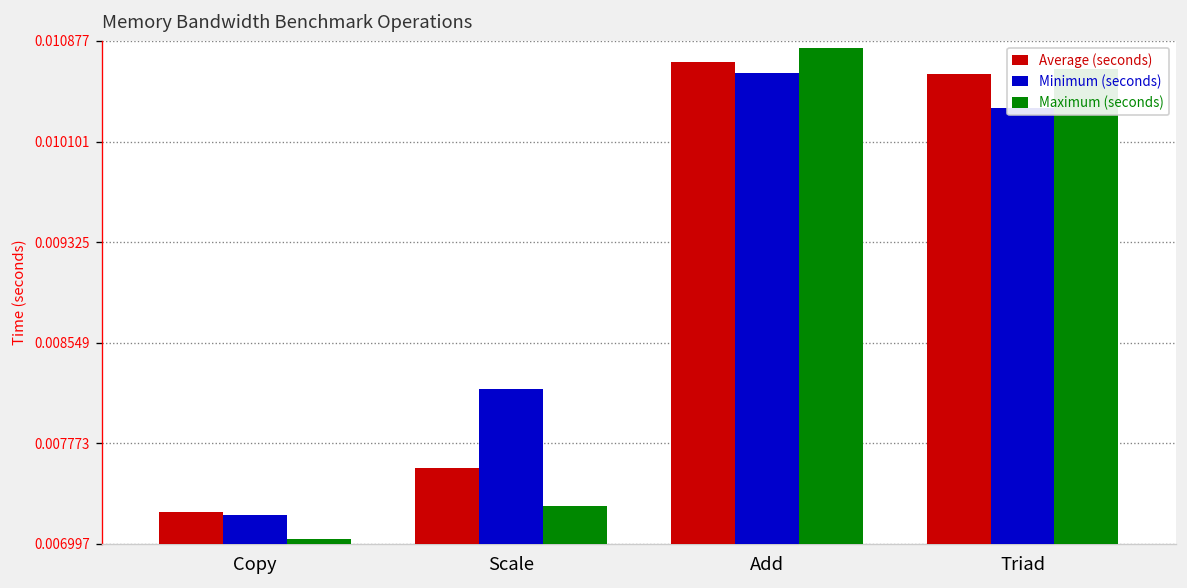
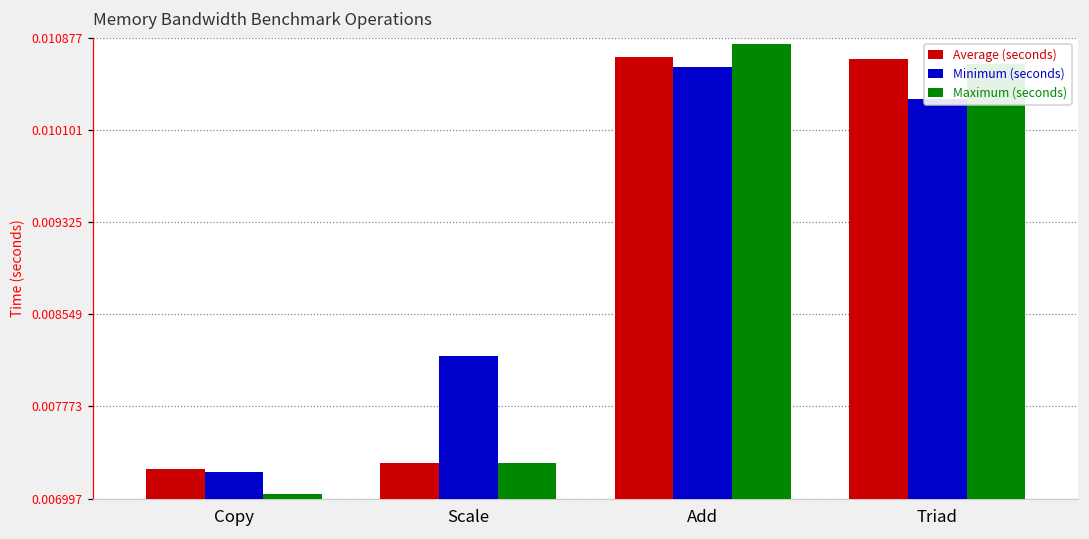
  {
    "Average (seconds)": {
      "Copy": 0.00725,
-     "Scale": 0.00758,
+     "Scale": 0.00730,
      "Add": 0.01071,
-     "Triad": 0.01062
+     "Triad": 0.01070
    },
    "Minimum (seconds)": {
      "Copy": 0.00722,
      "Scale": 0.00820,
      "Add": 0.01063
    },
    "Maximum (seconds)": {
      "Copy": 0.00703,
      "Scale": 0.00729,
      "Add": 0.01082
    }
  }
